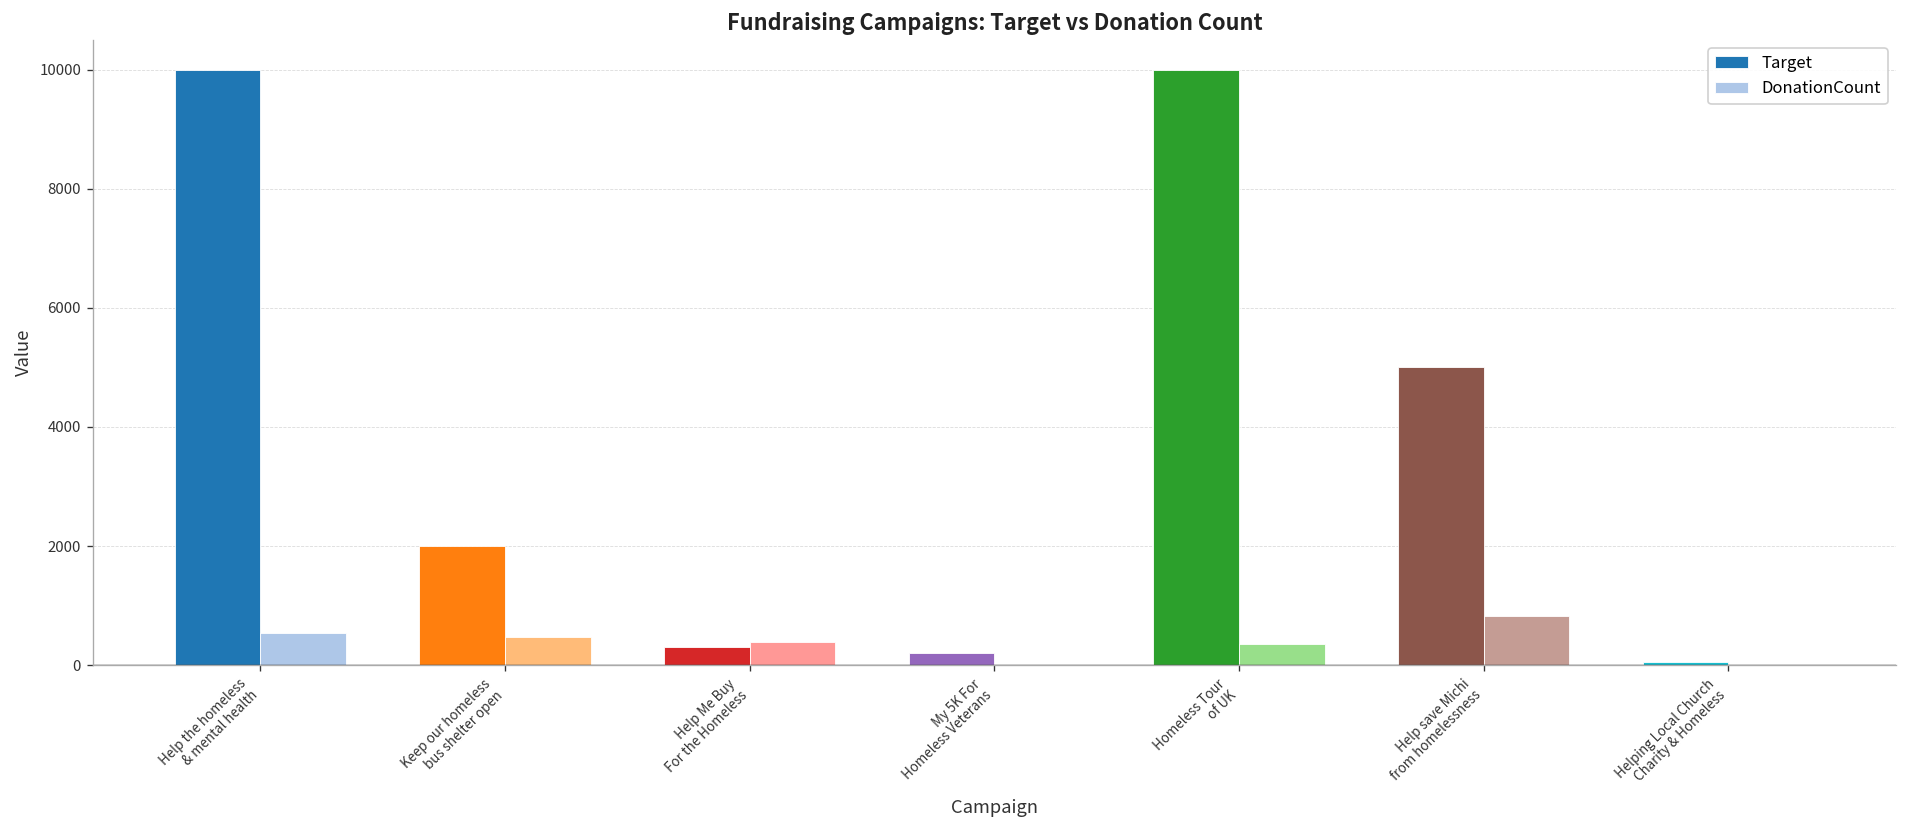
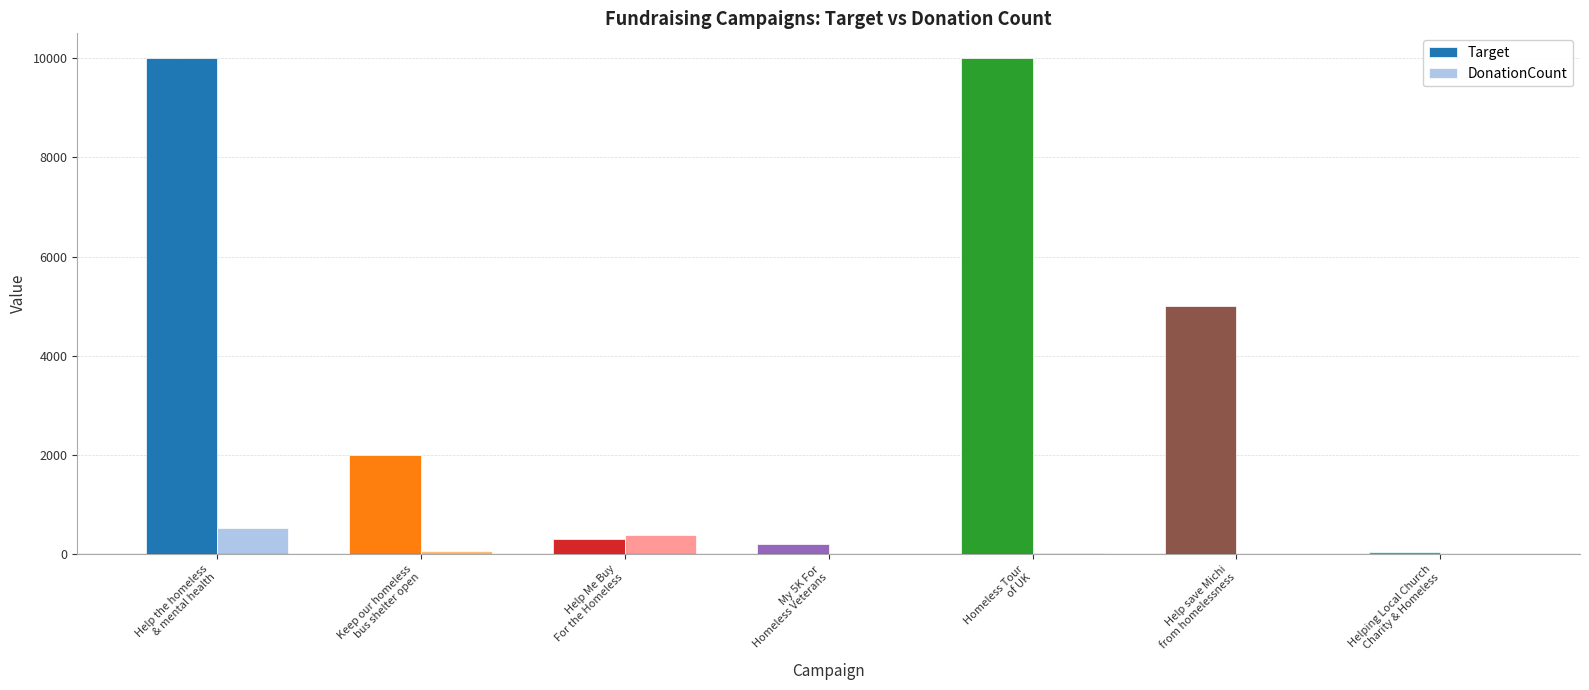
  {
    "Target": {
      "Help the homeless & mental health": 10000,
      "Keep our homeless bus shelter open": 2000,
      "Help Me Buy For the Homeless": 300,
      "My 5K For Homeless Veterans": 200,
      "Homeless Tour of UK": 10000,
      "Help save Michi from homelessness": 5000
    },
    "DonationCount": {
      "Help the homeless & mental health": 500,
-     "Keep our homeless bus shelter open": 500,
+     "Keep our homeless bus shelter open": 100,
      "Help Me Buy For the Homeless": 400,
-     "Homeless Tour of UK": 400,
-     "Help save Michi from homelessness": 800
+     "Homeless Tour of UK": 0,
+     "Help save Michi from homelessness": 0
    }
  }
